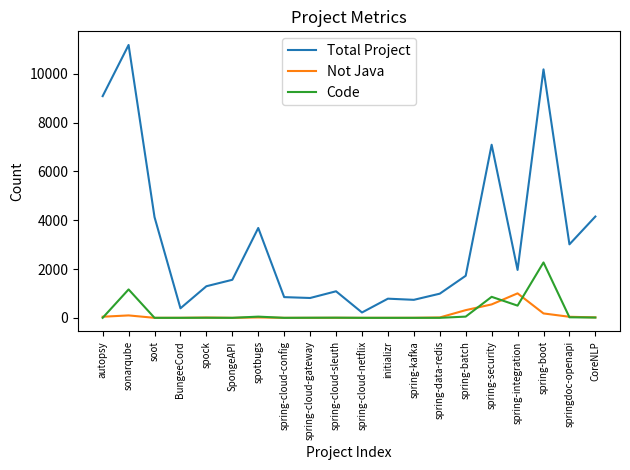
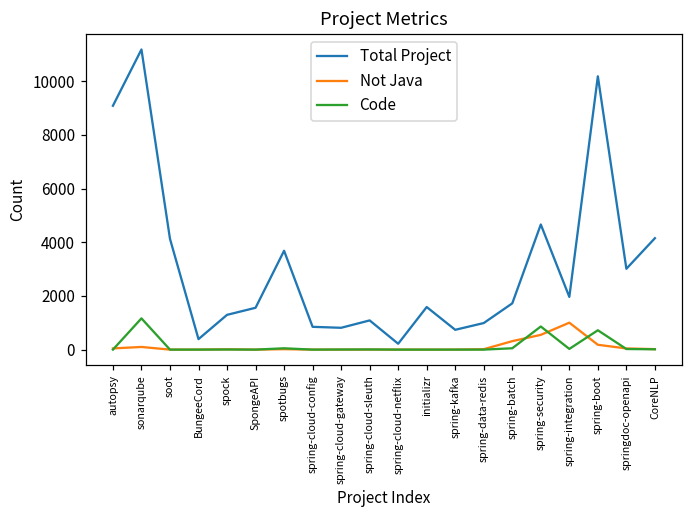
  {
    "Total Project": {
      "autopsy": 9100,
      "sonarqube": 11200,
      "soot": 4100,
      "BungeeCord": 400,
      "spock": 1300,
      "SpongeAPI": 1600,
      "spotbugs": 3700,
      "spring-cloud-config": 800,
      "spring-cloud-gateway": 800,
      "spring-cloud-sleuth": 1100,
      "spring-cloud-netflix": 200,
-     "initializr": 800,
+     "initializr": 1600,
      "spring-kafka": 700,
      "spring-data-redis": 1000,
      "spring-batch": 1700,
-     "spring-security": 7100,
+     "spring-security": 4700,
      "spring-integration": 2000,
      "spring-boot": 10200,
      "springdoc-openapi": 3000,
      "CoreNLP": 4200
    },
    "Not Java": {
      "sonarqube": 100,
      "spring-batch": 300,
      "spring-security": 600,
      "spring-integration": 1000,
      "spring-boot": 200
    },
    "Code": {
      "sonarqube": 1200,
      "spring-batch": 100,
      "spring-security": 900,
-     "spring-integration": 500,
-     "spring-boot": 2300
+     "spring-integration": 0,
+     "spring-boot": 700
    }
  }
